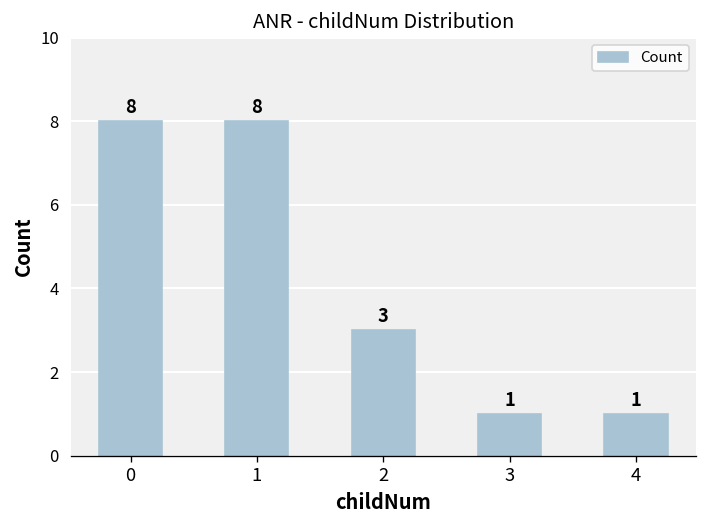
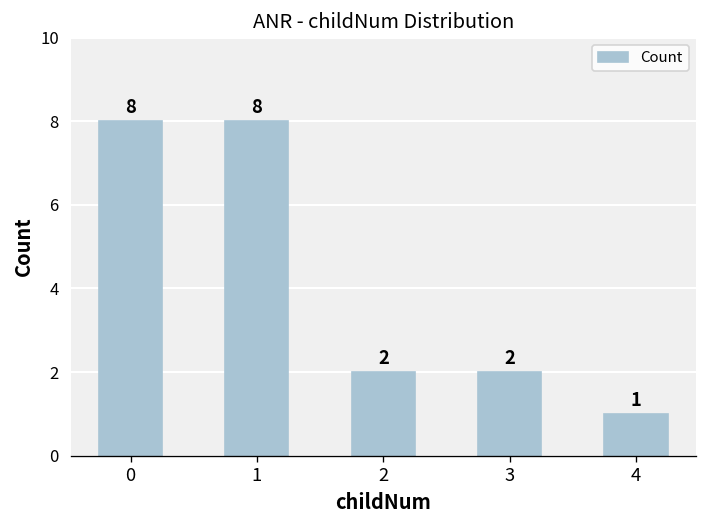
  {
    "0": 8,
    "1": 8,
-   "2": 3,
-   "3": 1,
+   "2": 2,
+   "3": 2,
    "4": 1
  }
